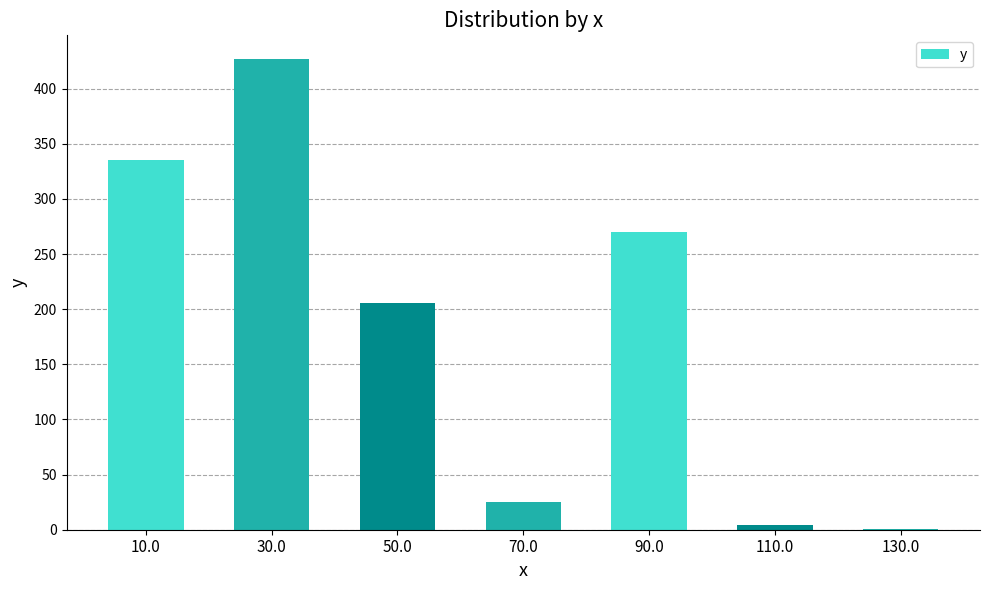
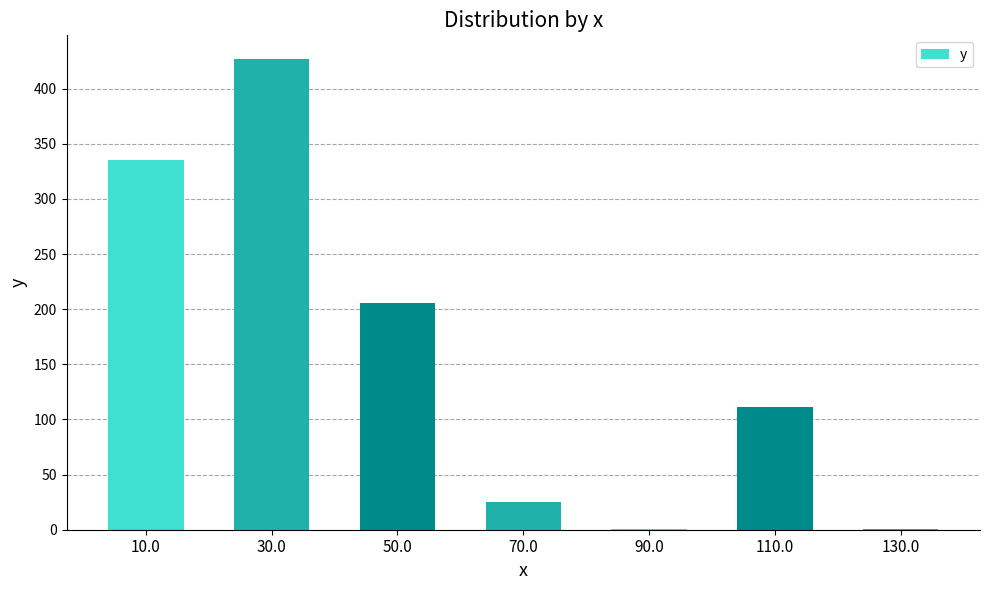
  {
    "10.0": 335,
    "30.0": 427,
    "50.0": 206,
    "70.0": 25,
-   "90.0": 270,
-   "110.0": 4
+   "90.0": 1,
+   "110.0": 111
  }
